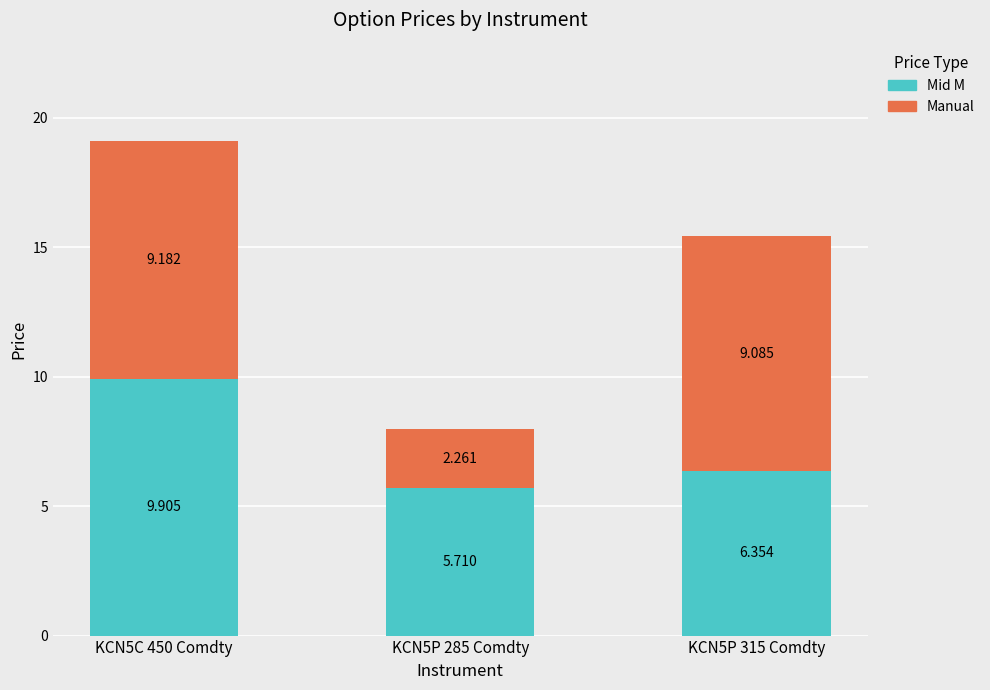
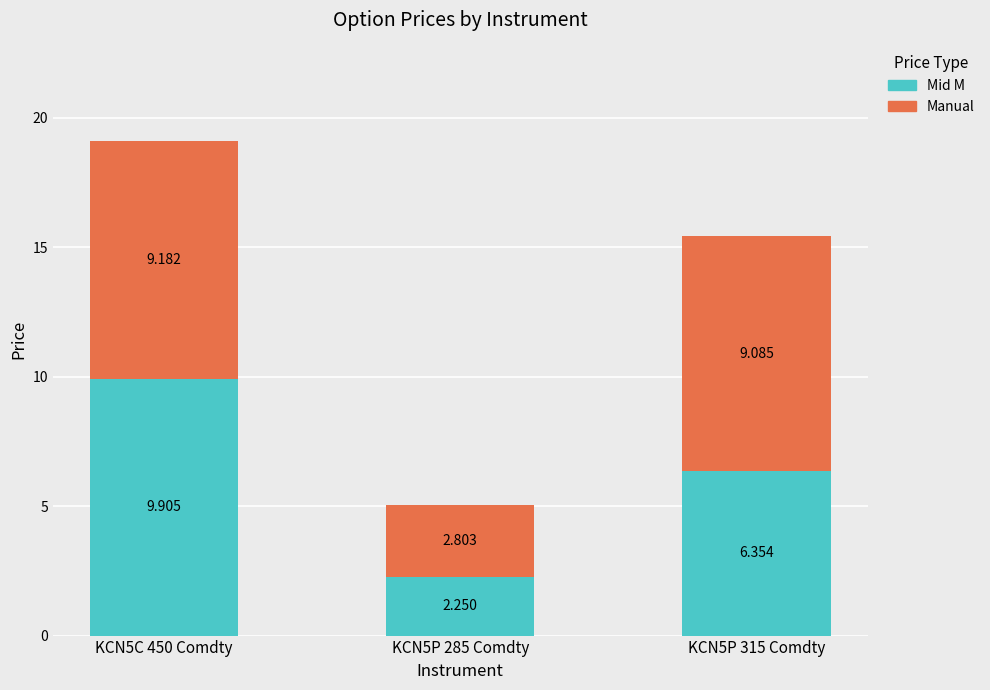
  {
    "Mid M": {
      "KCN5C 450 Comdty": 9.905,
-     "KCN5P 285 Comdty": 5.710,
+     "KCN5P 285 Comdty": 2.250,
      "KCN5P 315 Comdty": 6.354
    },
    "Manual": {
      "KCN5C 450 Comdty": 9.182,
-     "KCN5P 285 Comdty": 2.261,
+     "KCN5P 285 Comdty": 2.803,
      "KCN5P 315 Comdty": 9.085
    }
  }
